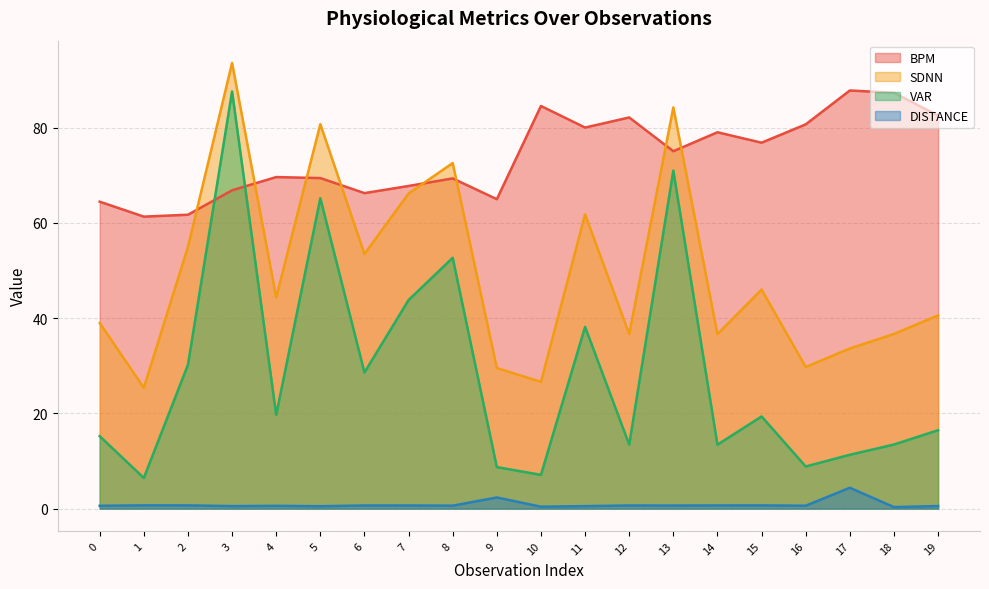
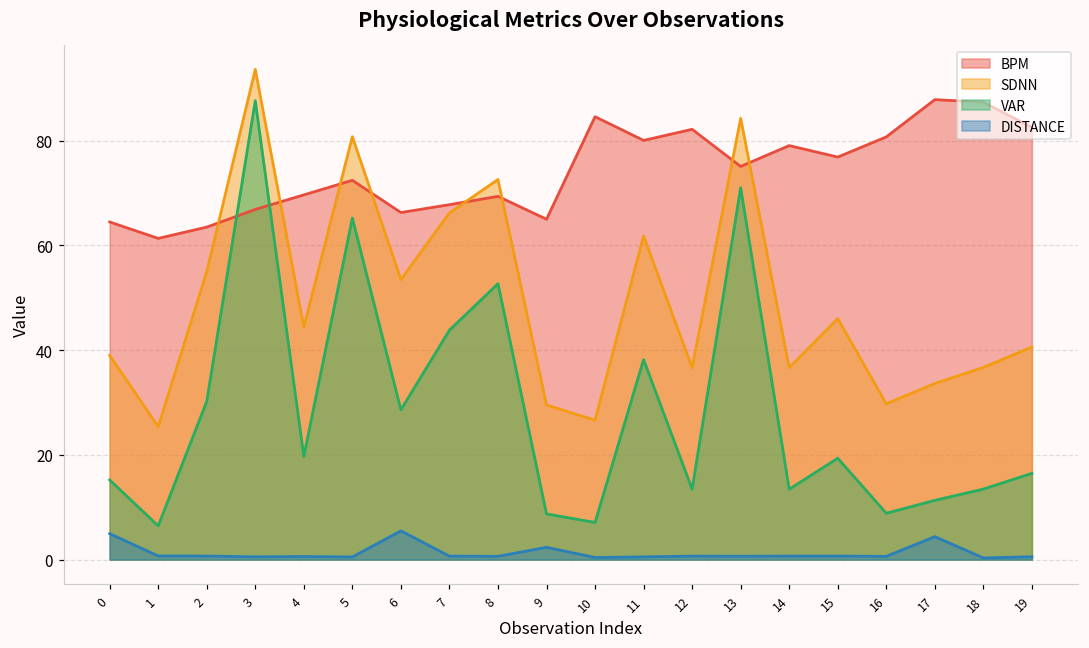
  {
    "BPM": {
      "0": 64,
      "1": 61,
-     "2": 62,
+     "2": 63,
      "3": 67,
      "4": 70,
-     "5": 69,
+     "5": 72,
      "6": 66,
      "7": 68,
      "8": 69,
      "9": 65,
      "10": 85,
      "11": 80,
      "12": 82,
      "13": 75,
      "14": 79,
      "15": 77,
      "16": 81,
      "17": 88
    },
    "SDNN": {
      "0": 39,
      "1": 25,
      "2": 55,
      "3": 94,
      "4": 44,
      "5": 81,
      "6": 53,
      "7": 66,
      "8": 73,
      "9": 30,
      "10": 27,
      "11": 62,
      "12": 37,
      "13": 84,
      "14": 37,
      "15": 46,
      "16": 30,
      "17": 34,
      "18": 37,
      "19": 41
    },
    "VAR": {
      "0": 15,
      "1": 6,
      "2": 30,
      "3": 88,
      "4": 20,
      "5": 65,
      "6": 29,
      "7": 44,
      "8": 53,
      "9": 9,
      "10": 7,
      "11": 38,
      "12": 13,
      "13": 71,
      "14": 13,
      "15": 19,
      "16": 9,
      "17": 11,
      "18": 13,
      "19": 16
    },
    "DISTANCE": {
-     "0": 1,
+     "0": 5,
      "1": 1,
      "2": 1,
      "3": 1,
      "4": 1,
      "5": 1,
-     "6": 1,
+     "6": 5,
      "7": 1,
      "8": 1,
      "9": 2,
      "10": 0,
      "11": 1,
      "12": 1,
      "13": 1,
      "14": 1,
      "15": 1,
      "16": 1,
      "17": 4,
      "18": 0,
      "19": 1
    }
  }
